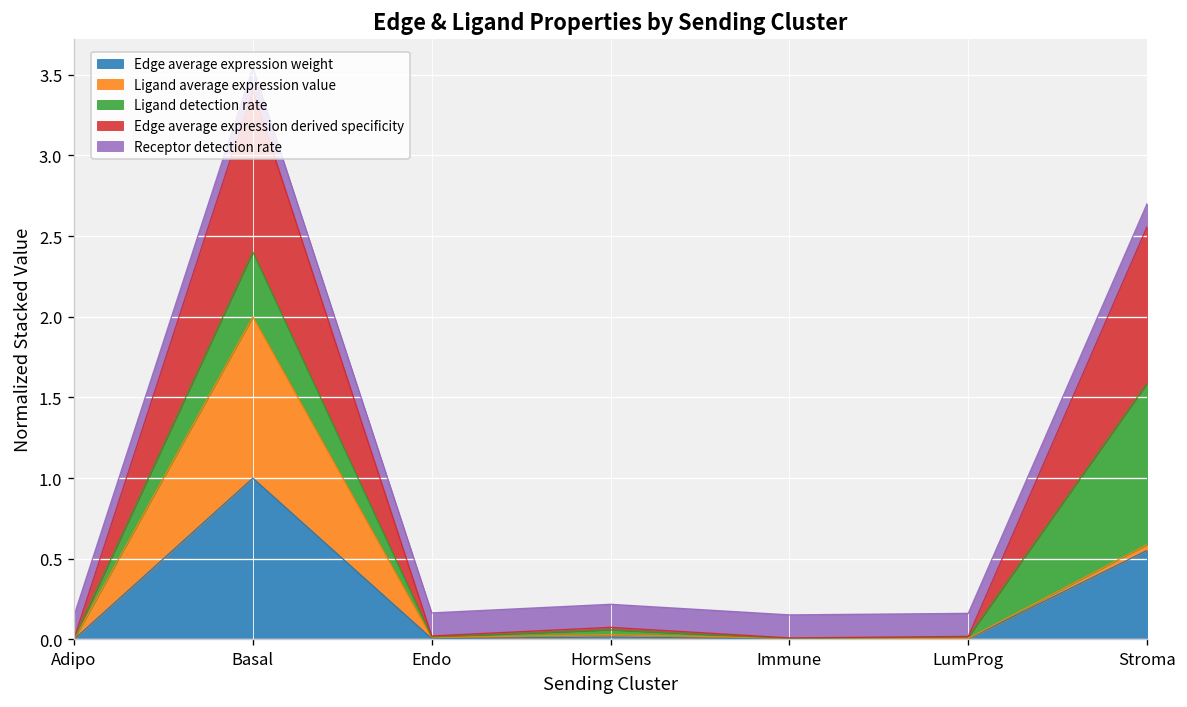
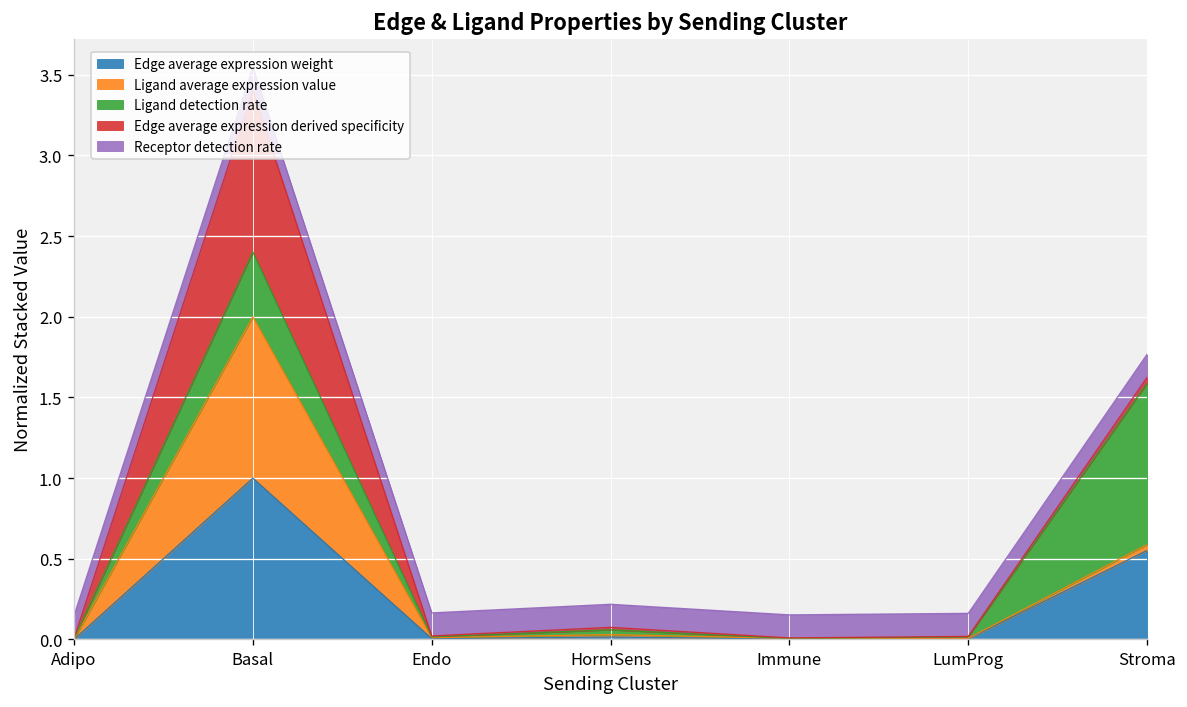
  {
    "Edge average expression weight": {
      "Basal": 1.00,
      "Stroma": 0.55
    },
    "Ligand average expression value": {
      "Basal": 1.00,
      "Stroma": 0.04
    },
    "Ligand detection rate": {
      "Basal": 0.40,
      "Stroma": 1.00
    },
    "Edge average expression derived specificity": {
-     "Stroma": 0.97
+     "Stroma": 0.04
    },
    "Receptor detection rate": {
      "Adipo": 0.14,
      "Endo": 0.14,
      "HormSens": 0.14,
      "Immune": 0.14,
      "LumProg": 0.14,
      "Stroma": 0.14
    }
  }
